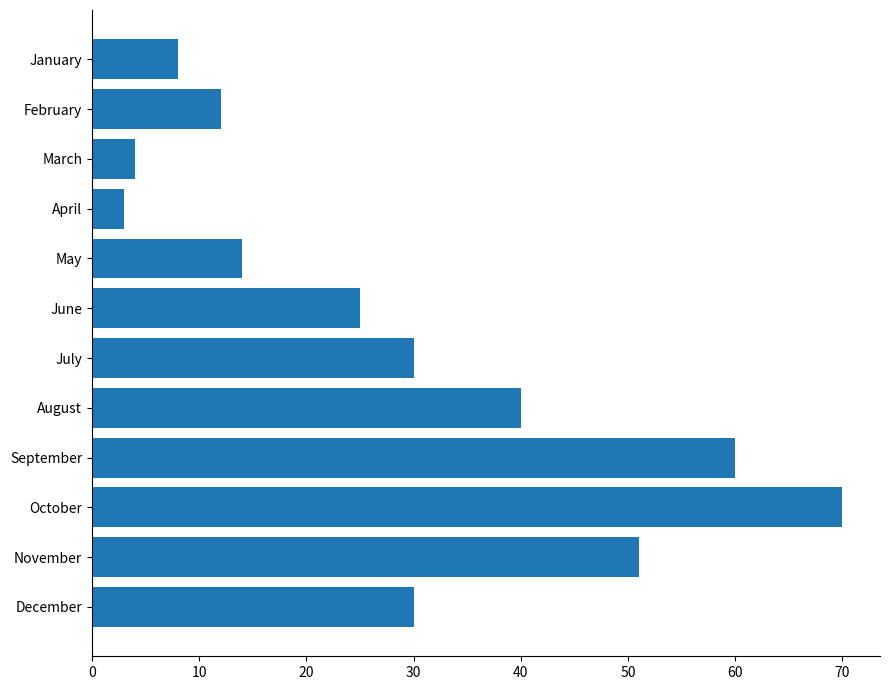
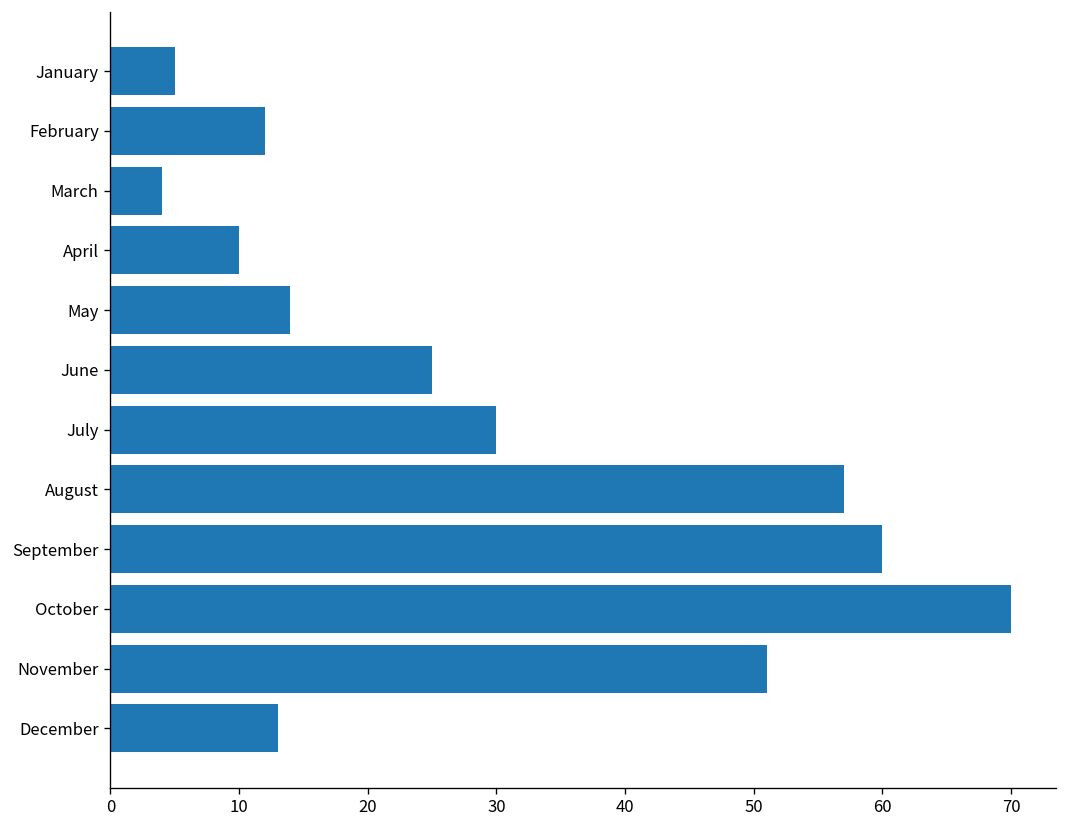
  {
-   "January": 8,
+   "January": 5,
    "February": 12,
    "March": 4,
-   "April": 3,
+   "April": 10,
    "May": 14,
    "June": 25,
    "July": 30,
-   "August": 40,
+   "August": 57,
    "September": 60,
    "October": 70,
    "November": 51,
-   "December": 30
+   "December": 13
  }
